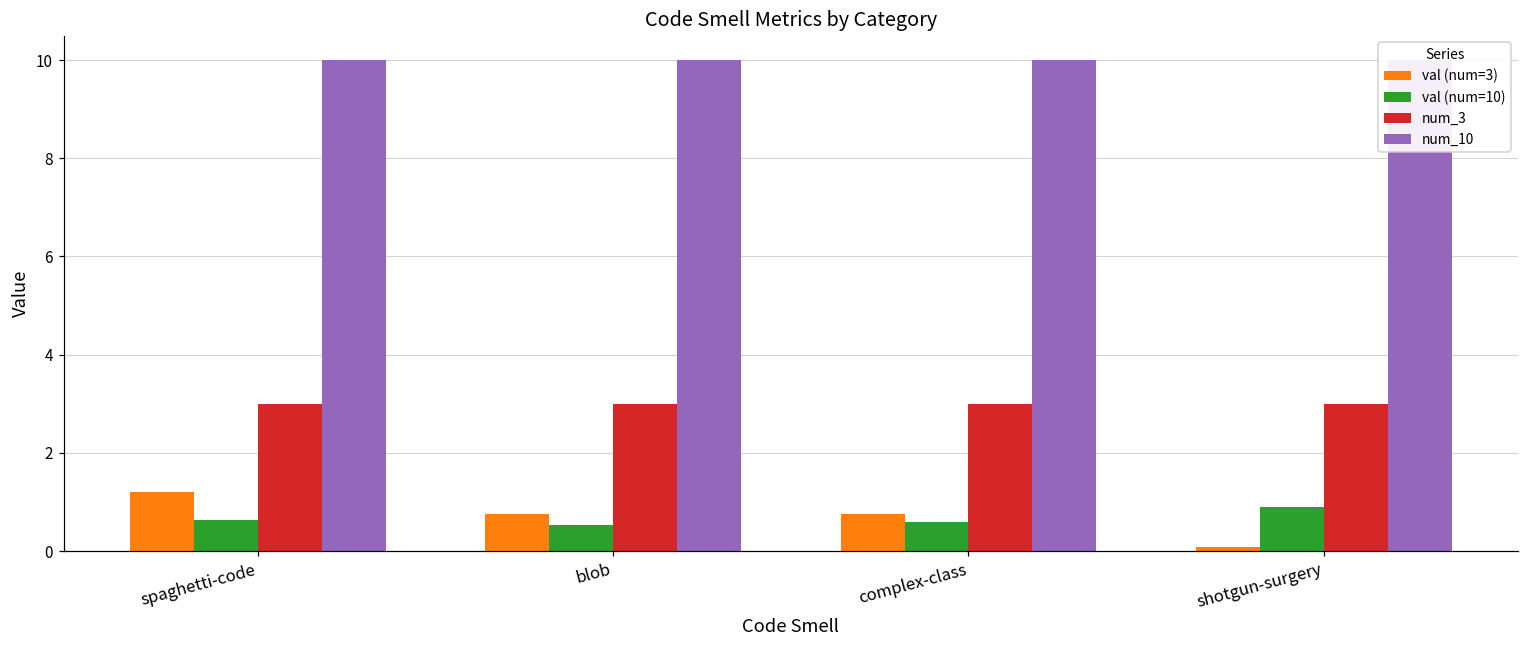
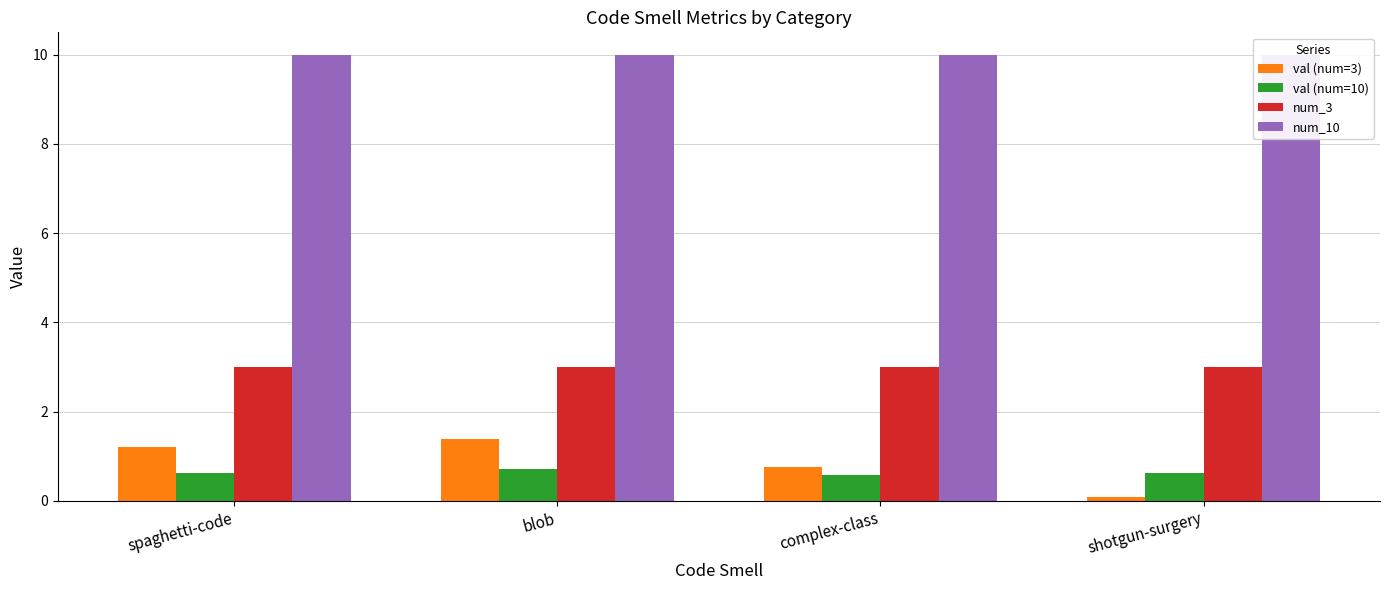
  {
    "val (num=3)": {
      "spaghetti-code": 1.2,
-     "blob": 0.8,
+     "blob": 1.4,
      "complex-class": 0.8,
      "shotgun-surgery": 0.1
    },
    "val (num=10)": {
      "spaghetti-code": 0.6,
-     "blob": 0.5,
+     "blob": 0.7,
      "complex-class": 0.6,
-     "shotgun-surgery": 0.9
+     "shotgun-surgery": 0.6
    },
    "num_3": {
      "spaghetti-code": 3.0,
      "blob": 3.0,
      "complex-class": 3.0,
      "shotgun-surgery": 3.0
    },
    "num_10": {
      "spaghetti-code": 10.0,
      "blob": 10.0,
      "complex-class": 10.0
    }
  }
